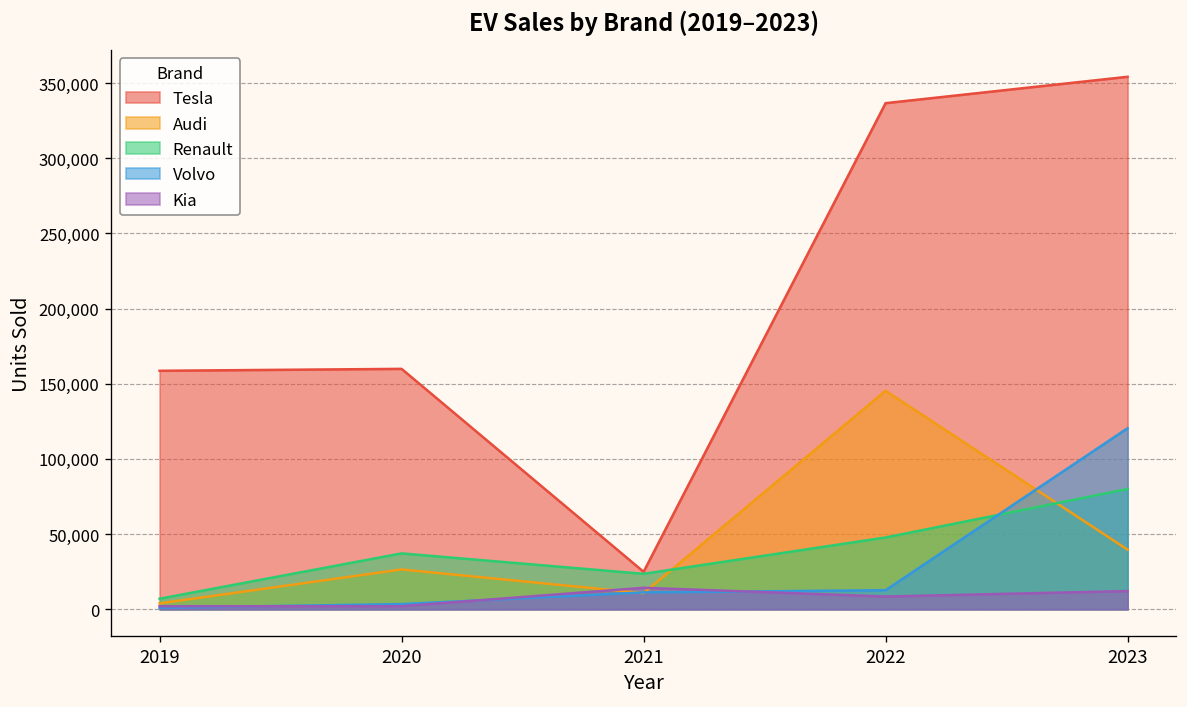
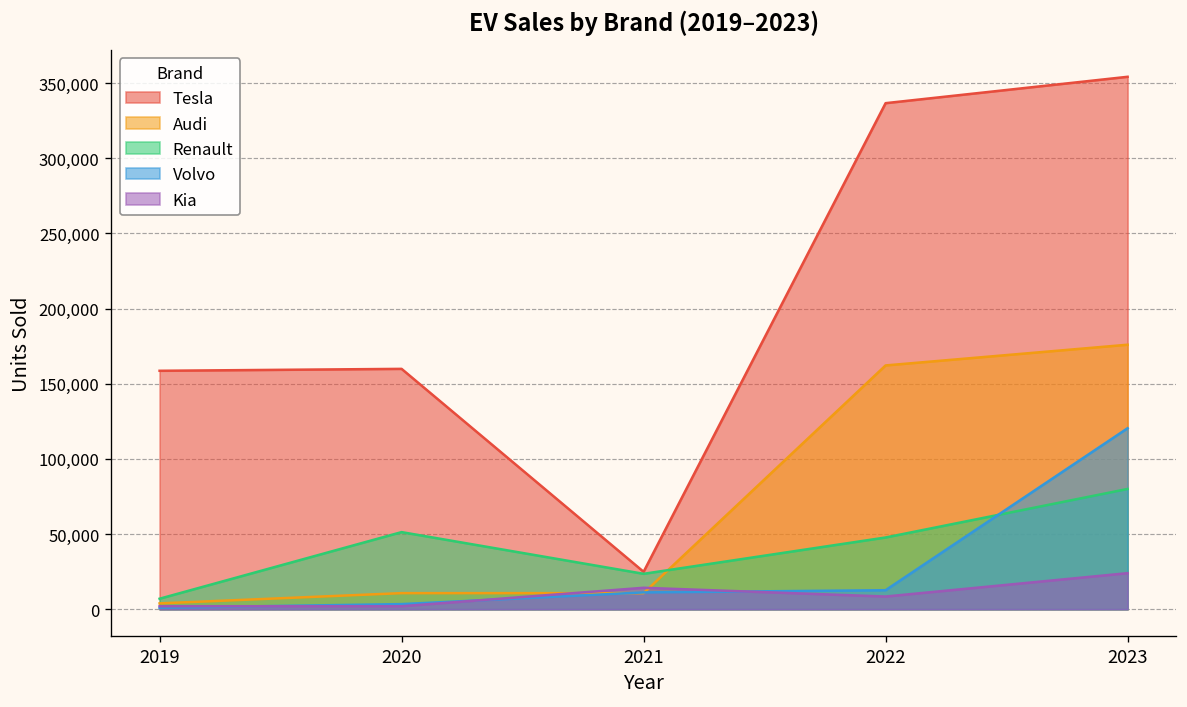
  {
    "Tesla": {
      "2019": "159,000",
      "2020": "160,000",
      "2022": "337,000",
      "2023": "354,000"
    },
    "Audi": {
-     "2020": "26,000",
-     "2022": "145,000",
-     "2023": "40,000"
+     "2020": "11,000",
+     "2022": "162,000",
+     "2023": "176,000"
    },
    "Renault": {
      "2019": "7,000",
-     "2020": "37,000",
+     "2020": "51,000",
      "2022": "48,000",
      "2023": "80,000"
    },
    "Volvo": {
      "2022": "13,000",
      "2023": "120,000"
    },
    "Kia": {
      "2021": "14,000",
      "2022": "8,000",
-     "2023": "12,000"
+     "2023": "24,000"
    }
  }
